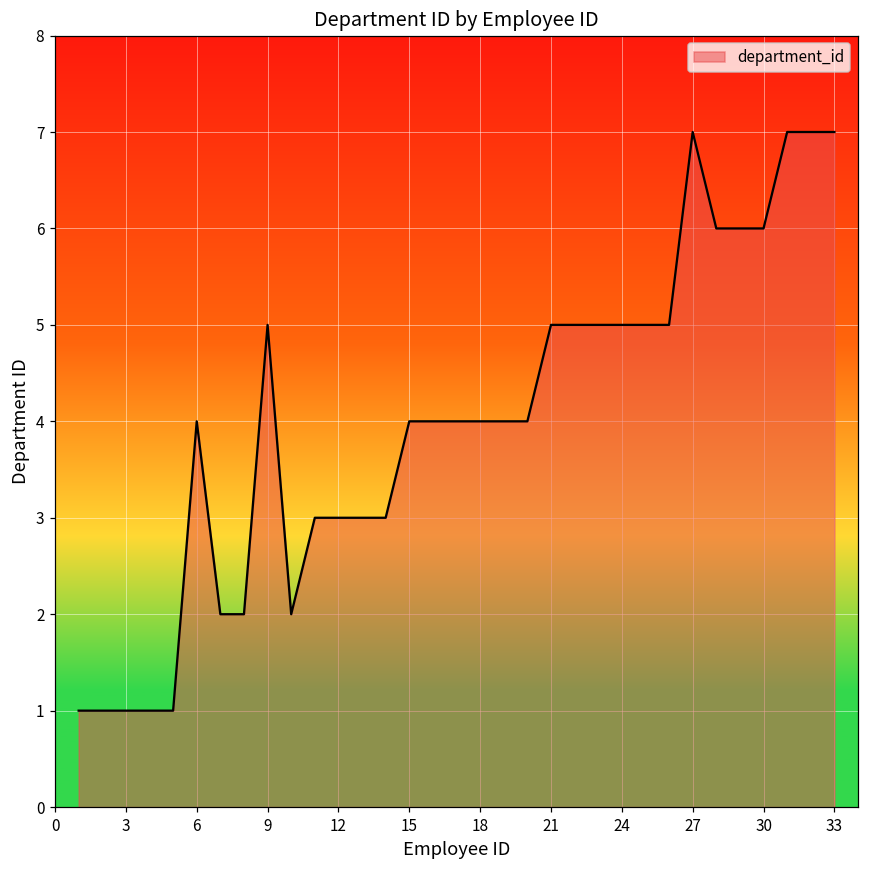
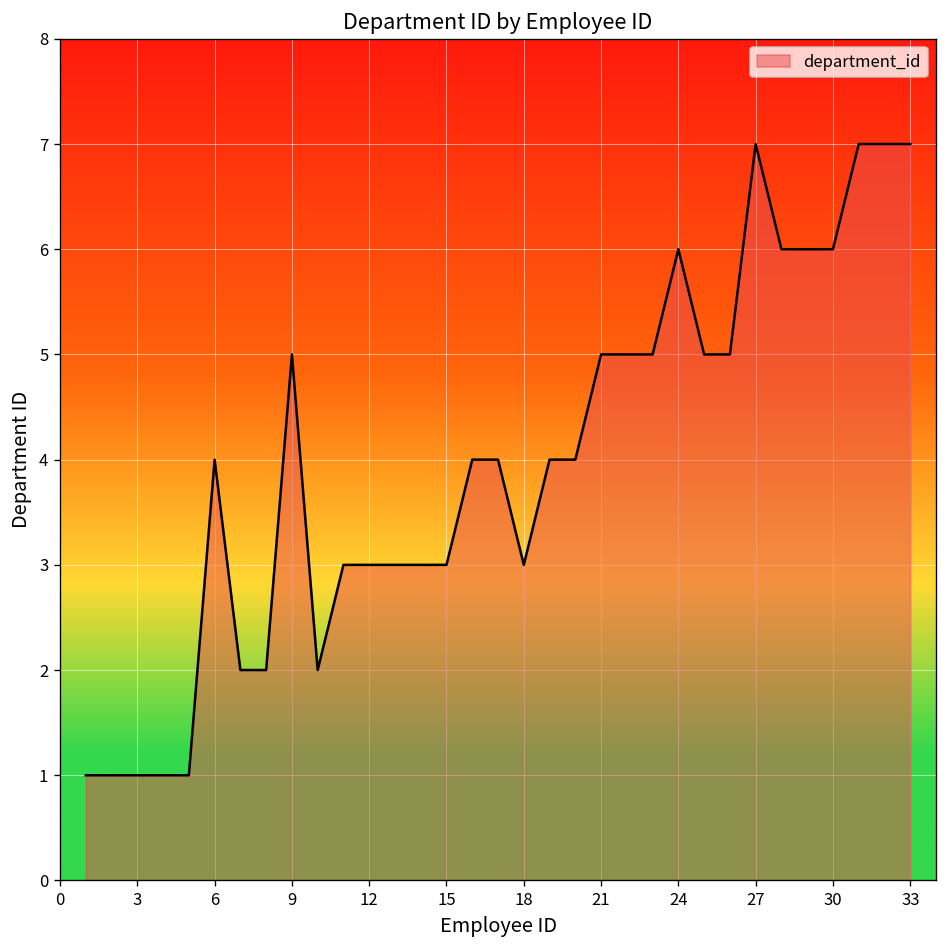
  {
    "3": 1,
    "6": 4,
    "9": 5,
    "12": 3,
-   "15": 4,
-   "18": 4,
+   "15": 3,
+   "18": 3,
    "21": 5,
-   "24": 5,
+   "24": 6,
    "27": 7,
    "30": 6,
    "33": 7
  }
